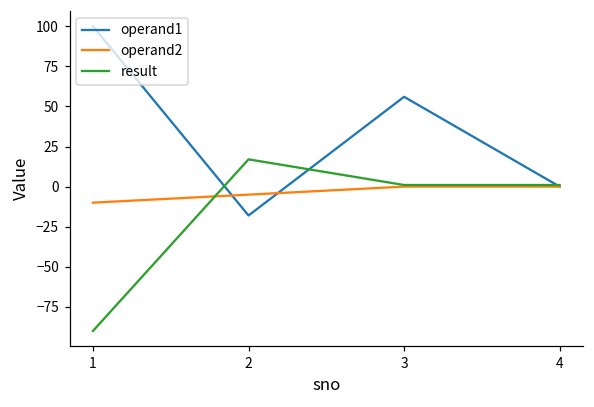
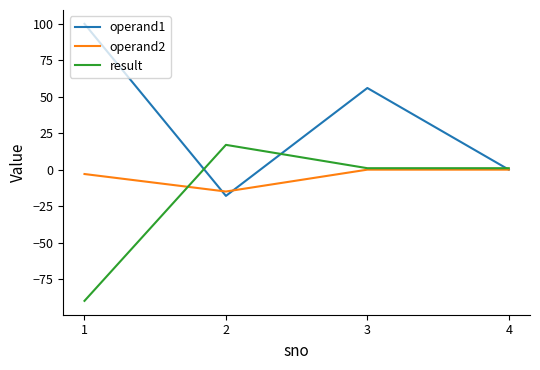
  {
    "operand1": {
      "2": -18,
      "3": 56
    },
    "operand2": {
-     "1": -10,
-     "2": -5
+     "1": -3,
+     "2": -15
    },
    "result": {
      "1": -90,
      "2": 17
    }
  }
